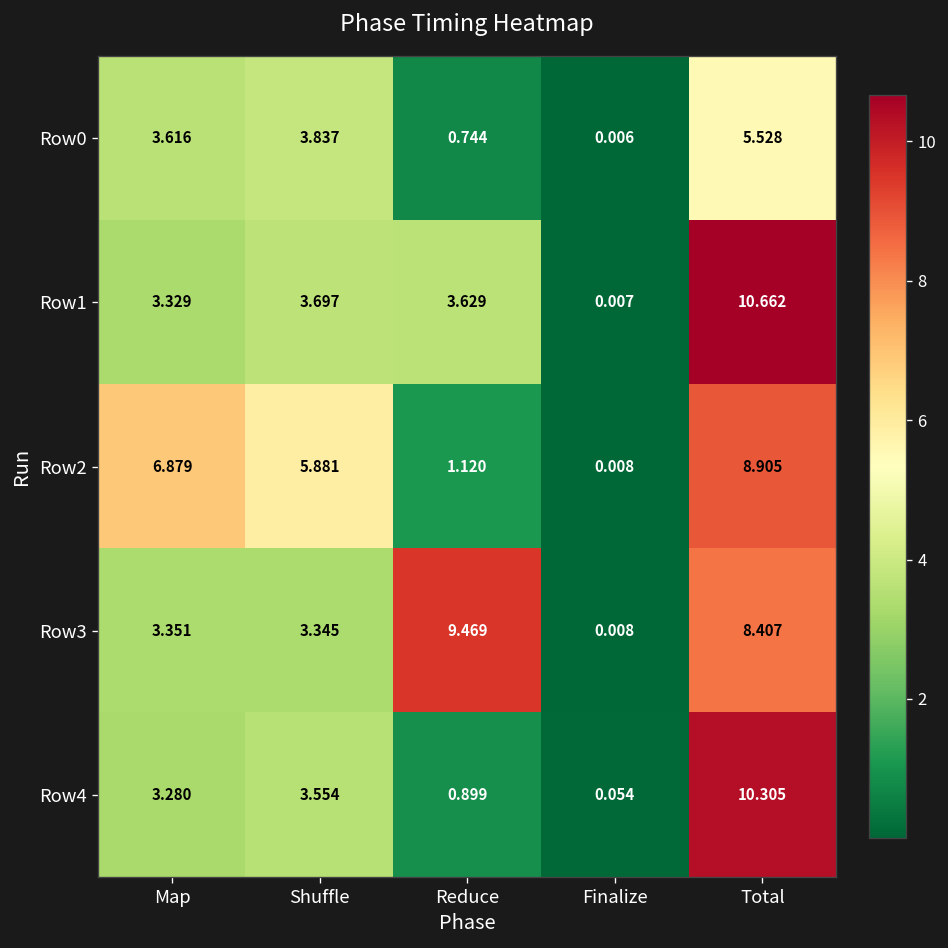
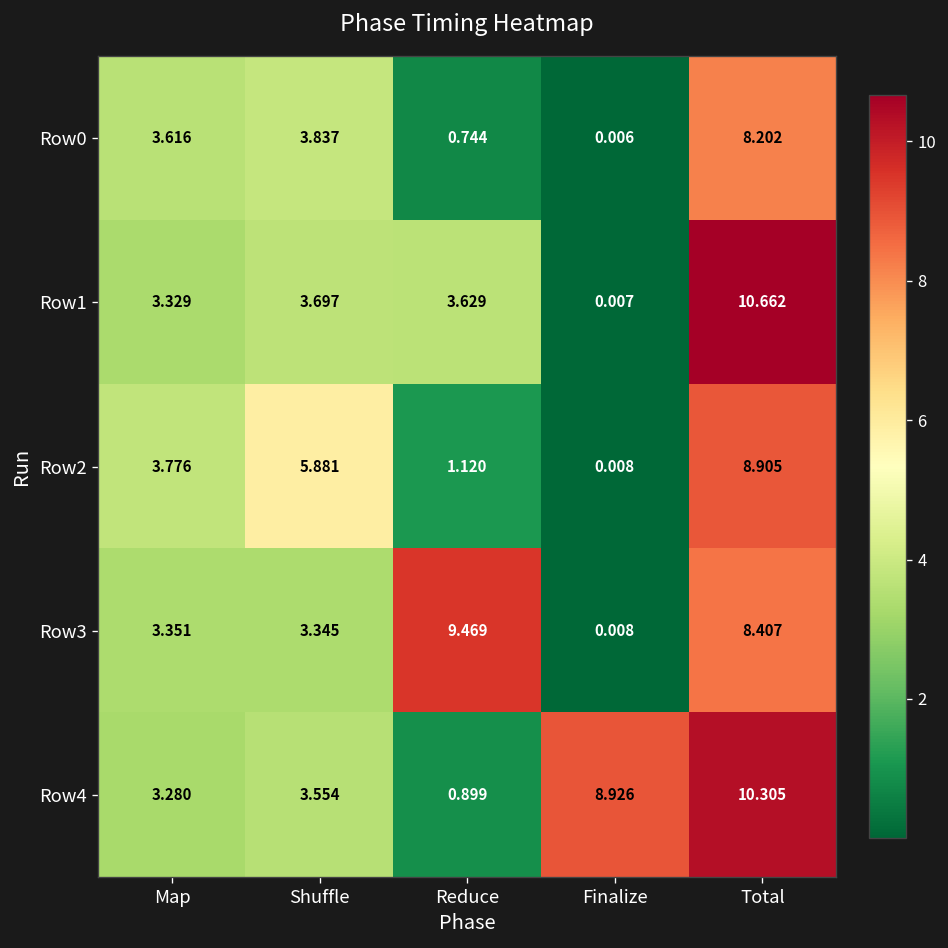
  {
    "Row0": {
      "Map": 3.616,
      "Shuffle": 3.837,
      "Reduce": 0.744,
      "Finalize": 0.006,
-     "Total": 5.528
+     "Total": 8.202
    },
    "Row1": {
      "Map": 3.329,
      "Shuffle": 3.697,
      "Reduce": 3.629,
      "Finalize": 0.007,
      "Total": 10.662
    },
    "Row2": {
-     "Map": 6.879,
+     "Map": 3.776,
      "Shuffle": 5.881,
      "Reduce": 1.120,
      "Finalize": 0.008,
      "Total": 8.905
    },
    "Row3": {
      "Map": 3.351,
      "Shuffle": 3.345,
      "Reduce": 9.469,
      "Finalize": 0.008,
      "Total": 8.407
    },
    "Row4": {
      "Map": 3.280,
      "Shuffle": 3.554,
      "Reduce": 0.899,
-     "Finalize": 0.054,
+     "Finalize": 8.926,
      "Total": 10.305
    }
  }
